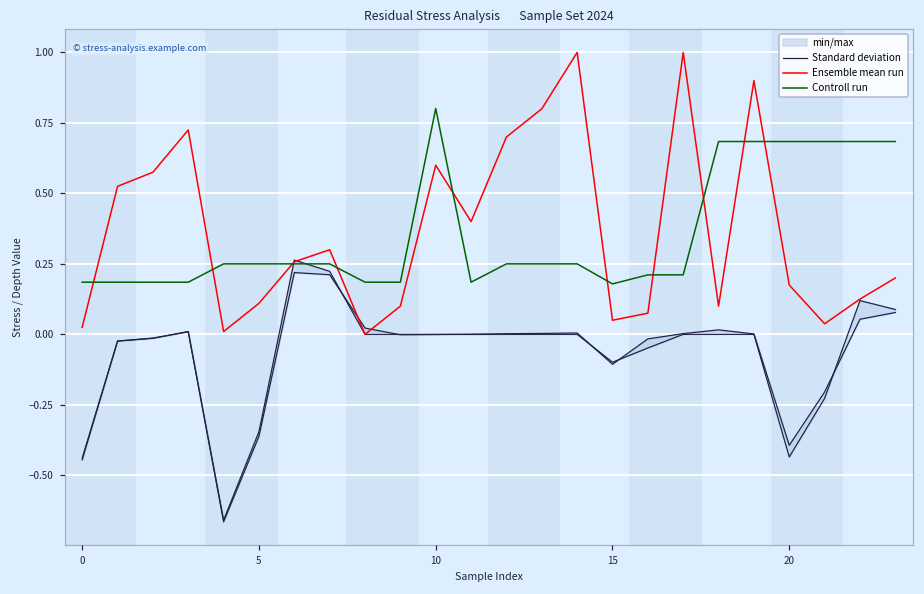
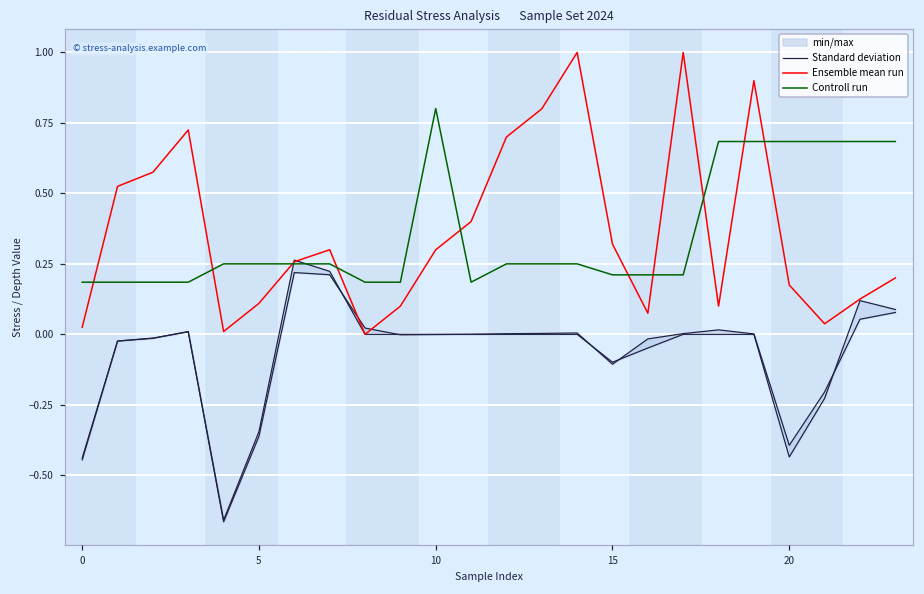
  {
    "Ensemble mean run": {
      "0": 0.03,
      "5": 0.11,
-     "10": 0.6,
-     "15": 0.05,
+     "10": 0.3,
+     "15": 0.32,
      "20": 0.18
    },
    "Controll run": {
      "0": 0.19,
      "5": 0.25,
      "10": 0.80,
-     "15": 0.18,
+     "15": 0.21,
      "20": 0.68
    }
  }
